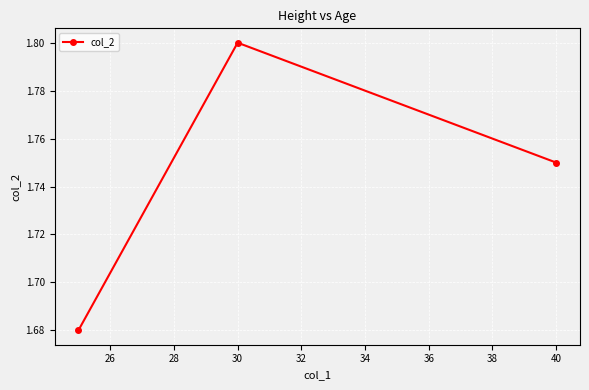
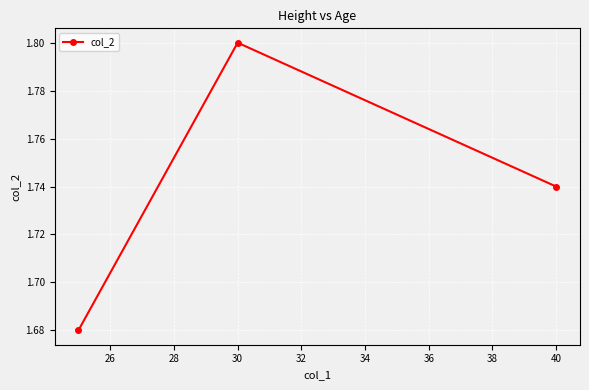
  {
    "30": 1.80,
-   "40": 1.75
+   "40": 1.74
  }
